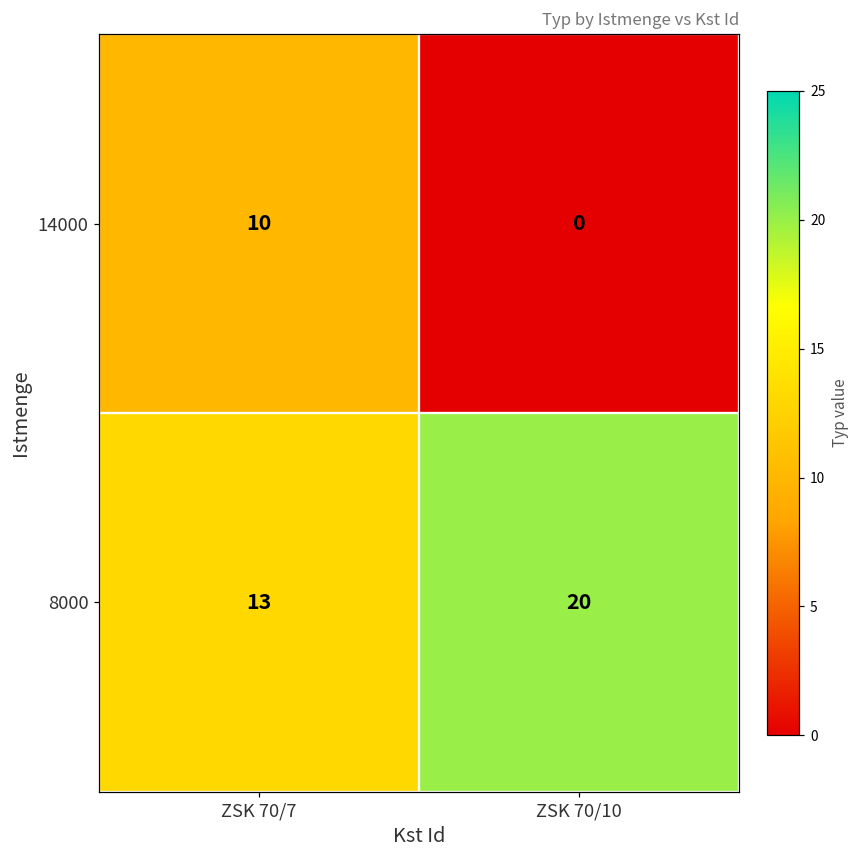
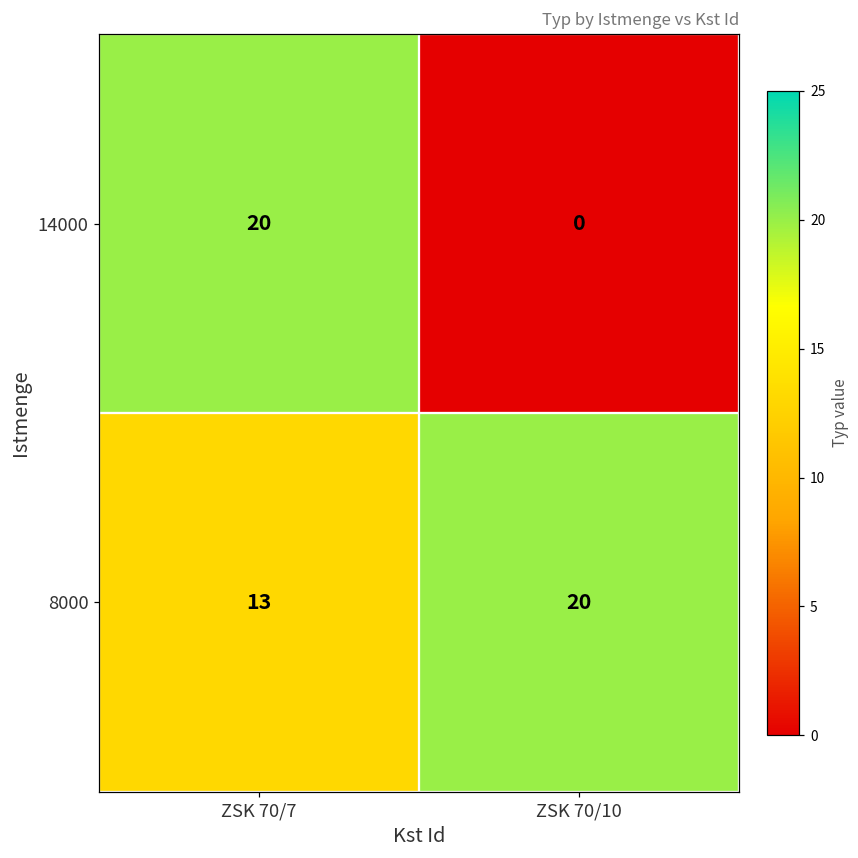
  {
    "14000": {
-     "ZSK 70/7": 10,
+     "ZSK 70/7": 20,
      "ZSK 70/10": 0
    },
    "8000": {
      "ZSK 70/7": 13,
      "ZSK 70/10": 20
    }
  }
